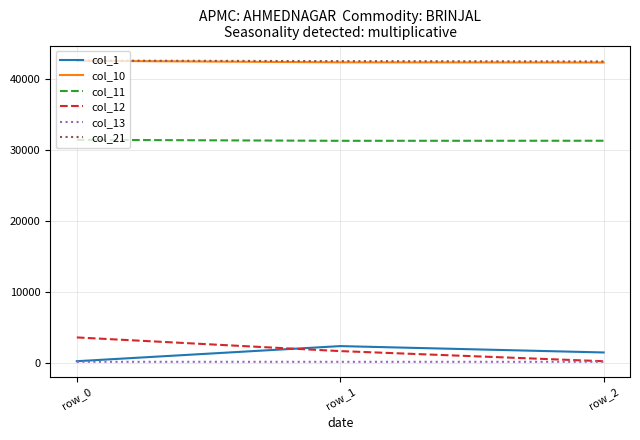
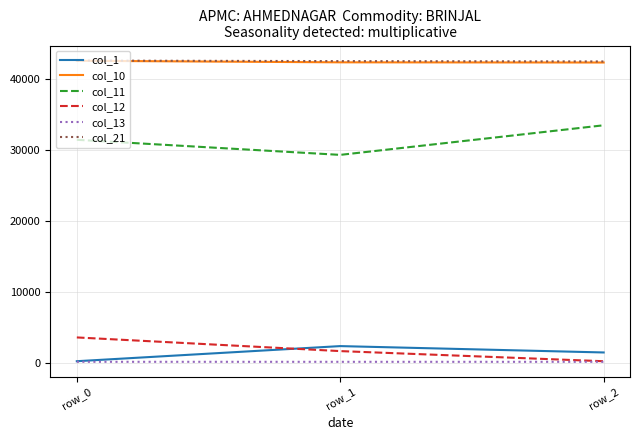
  {
    "col_1": {
      "row_1": 2000,
      "row_2": 1000
    },
    "col_11": {
-     "row_1": 31000,
-     "row_2": 31000
+     "row_1": 29000,
+     "row_2": 33000
    },
    "col_12": {
      "row_0": 4000,
      "row_1": 2000
    },
    "col_13": {
      "row_1": 0
    }
  }
